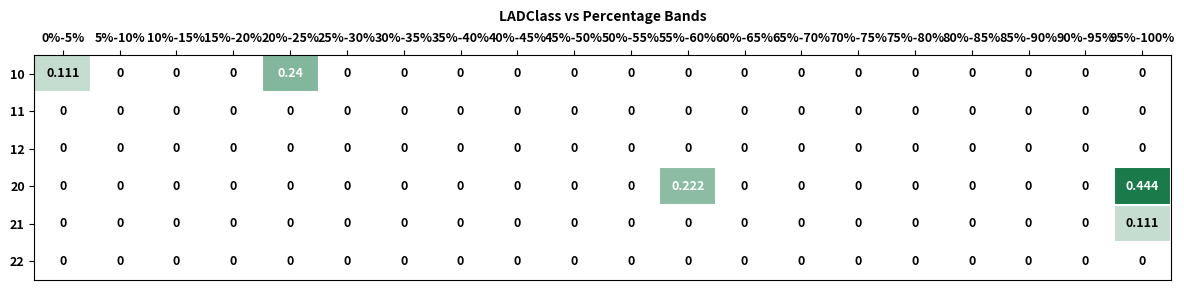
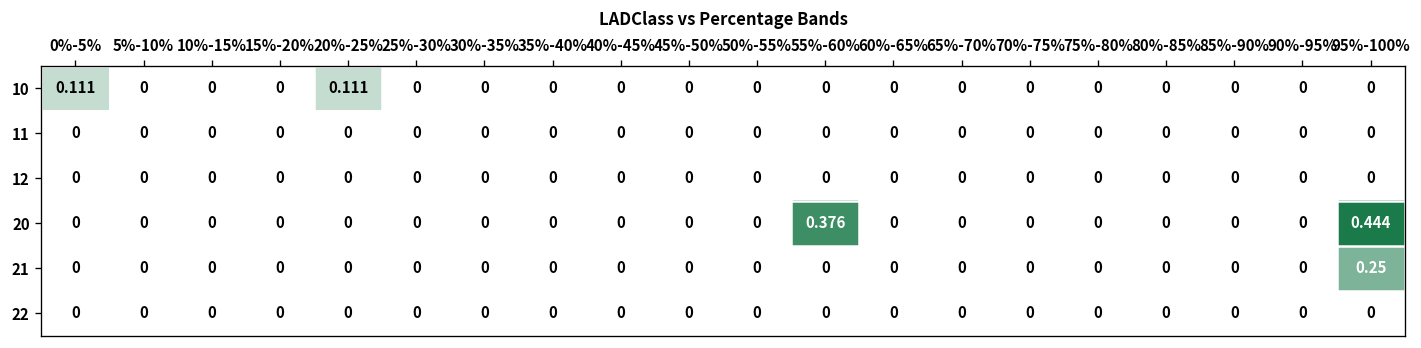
  {
    "10": {
      "0%-5%": 0.111,
      "5%-10%": 0,
      "10%-15%": 0,
      "15%-20%": 0,
-     "20%-25%": 0.24,
+     "20%-25%": 0.111,
      "25%-30%": 0,
      "30%-35%": 0,
      "35%-40%": 0,
      "40%-45%": 0,
      "45%-50%": 0,
      "50%-55%": 0,
      "55%-60%": 0,
      "60%-65%": 0,
      "65%-70%": 0,
      "70%-75%": 0,
      "75%-80%": 0,
      "80%-85%": 0,
      "85%-90%": 0,
      "90%-95%": 0,
      "95%-100%": 0
    },
    "11": {
      "0%-5%": 0,
      "5%-10%": 0,
      "10%-15%": 0,
      "15%-20%": 0,
      "20%-25%": 0,
      "25%-30%": 0,
      "30%-35%": 0,
      "35%-40%": 0,
      "40%-45%": 0,
      "45%-50%": 0,
      "50%-55%": 0,
      "55%-60%": 0,
      "60%-65%": 0,
      "65%-70%": 0,
      "70%-75%": 0,
      "75%-80%": 0,
      "80%-85%": 0,
      "85%-90%": 0,
      "90%-95%": 0,
      "95%-100%": 0
    },
    "12": {
      "0%-5%": 0,
      "5%-10%": 0,
      "10%-15%": 0,
      "15%-20%": 0,
      "20%-25%": 0,
      "25%-30%": 0,
      "30%-35%": 0,
      "35%-40%": 0,
      "40%-45%": 0,
      "45%-50%": 0,
      "50%-55%": 0,
      "55%-60%": 0,
      "60%-65%": 0,
      "65%-70%": 0,
      "70%-75%": 0,
      "75%-80%": 0,
      "80%-85%": 0,
      "85%-90%": 0,
      "90%-95%": 0,
      "95%-100%": 0
    },
    "20": {
      "0%-5%": 0,
      "5%-10%": 0,
      "10%-15%": 0,
      "15%-20%": 0,
      "20%-25%": 0,
      "25%-30%": 0,
      "30%-35%": 0,
      "35%-40%": 0,
      "40%-45%": 0,
      "45%-50%": 0,
      "50%-55%": 0,
-     "55%-60%": 0.222,
+     "55%-60%": 0.376,
      "60%-65%": 0,
      "65%-70%": 0,
      "70%-75%": 0,
      "75%-80%": 0,
      "80%-85%": 0,
      "85%-90%": 0,
      "90%-95%": 0,
      "95%-100%": 0.444
    },
    "21": {
      "0%-5%": 0,
      "5%-10%": 0,
      "10%-15%": 0,
      "15%-20%": 0,
      "20%-25%": 0,
      "25%-30%": 0,
      "30%-35%": 0,
      "35%-40%": 0,
      "40%-45%": 0,
      "45%-50%": 0,
      "50%-55%": 0,
      "55%-60%": 0,
      "60%-65%": 0,
      "65%-70%": 0,
      "70%-75%": 0,
      "75%-80%": 0,
      "80%-85%": 0,
      "85%-90%": 0,
      "90%-95%": 0,
-     "95%-100%": 0.111
+     "95%-100%": 0.25
    },
    "22": {
      "0%-5%": 0,
      "5%-10%": 0,
      "10%-15%": 0,
      "15%-20%": 0,
      "20%-25%": 0,
      "25%-30%": 0,
      "30%-35%": 0,
      "35%-40%": 0,
      "40%-45%": 0,
      "45%-50%": 0,
      "50%-55%": 0,
      "55%-60%": 0,
      "60%-65%": 0,
      "65%-70%": 0,
      "70%-75%": 0,
      "75%-80%": 0,
      "80%-85%": 0,
      "85%-90%": 0,
      "90%-95%": 0,
      "95%-100%": 0
    }
  }
